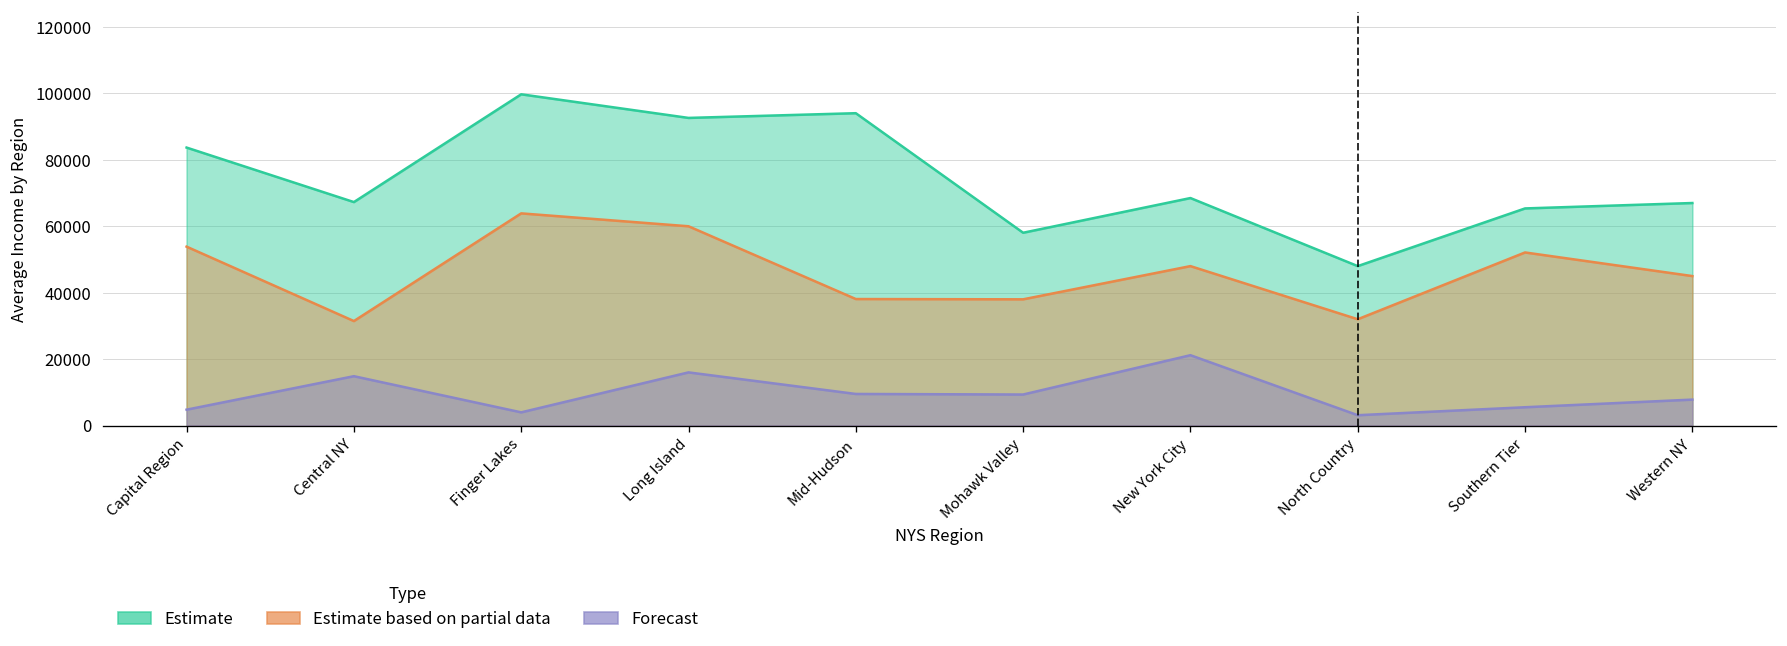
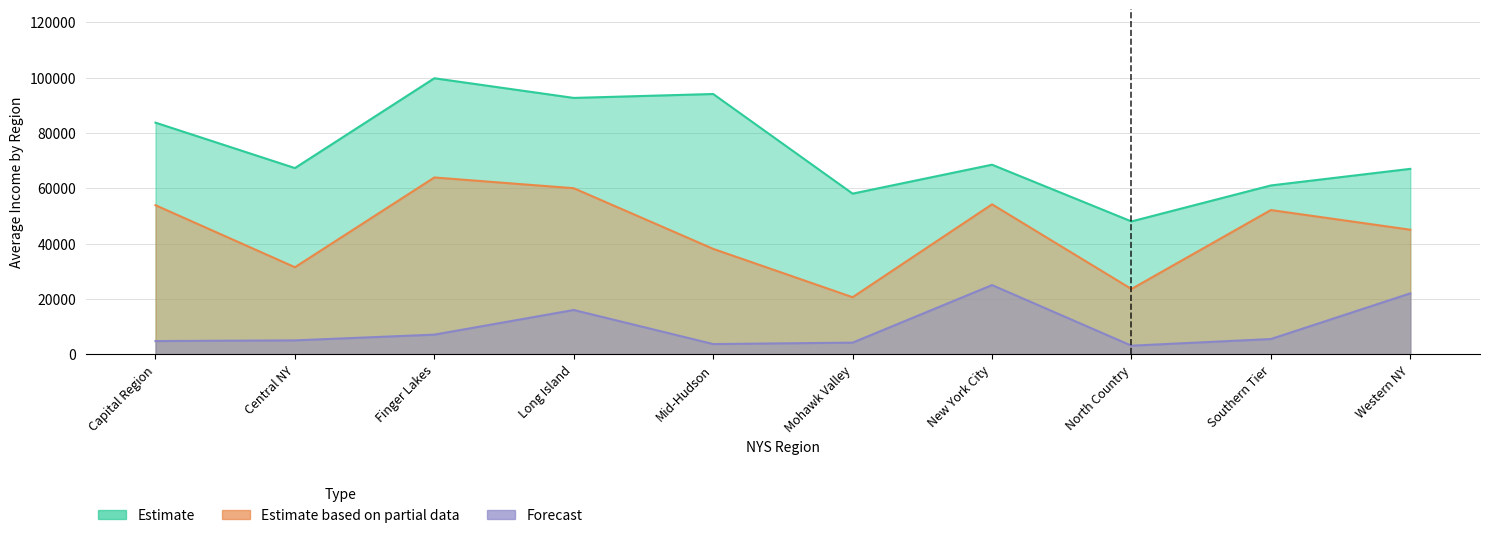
  {
    "Estimate": {
      "Capital Region": 84000,
      "Central NY": 67000,
      "Finger Lakes": 100000,
      "Long Island": 93000,
      "Mid-Hudson": 94000,
      "Mohawk Valley": 58000,
      "New York City": 68000,
      "North Country": 48000,
-     "Southern Tier": 65000,
+     "Southern Tier": 61000,
      "Western NY": 67000
    },
    "Estimate based on partial data": {
      "Capital Region": 54000,
      "Central NY": 31000,
      "Finger Lakes": 64000,
      "Long Island": 60000,
      "Mid-Hudson": 38000,
-     "Mohawk Valley": 38000,
-     "New York City": 48000,
-     "North Country": 32000,
+     "Mohawk Valley": 21000,
+     "New York City": 54000,
+     "North Country": 24000,
      "Southern Tier": 52000,
      "Western NY": 45000
    },
    "Forecast": {
      "Capital Region": 5000,
-     "Central NY": 15000,
-     "Finger Lakes": 4000,
+     "Central NY": 5000,
+     "Finger Lakes": 7000,
      "Long Island": 16000,
-     "Mid-Hudson": 10000,
-     "Mohawk Valley": 9000,
-     "New York City": 21000,
+     "Mid-Hudson": 4000,
+     "Mohawk Valley": 4000,
+     "New York City": 25000,
      "North Country": 3000,
      "Southern Tier": 6000,
-     "Western NY": 8000
+     "Western NY": 22000
    }
  }
